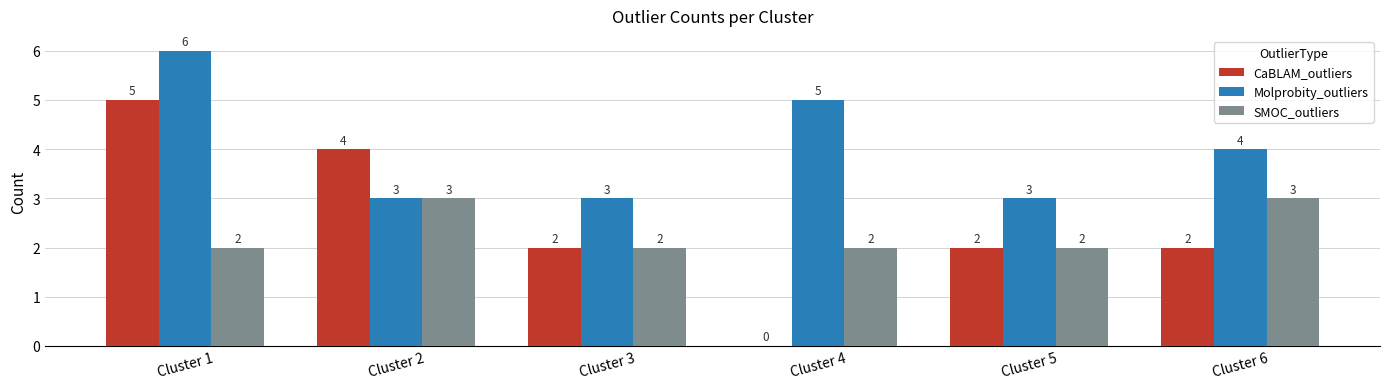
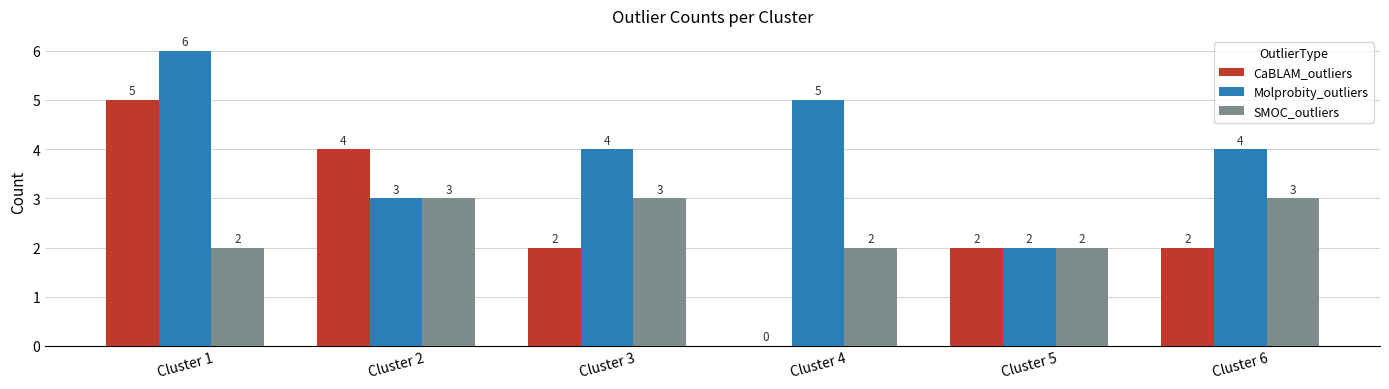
  {
    "CaBLAM_outliers": {
      "Cluster 1": 5,
      "Cluster 2": 4,
      "Cluster 3": 2,
      "Cluster 4": 0,
      "Cluster 5": 2,
      "Cluster 6": 2
    },
    "Molprobity_outliers": {
      "Cluster 1": 6,
      "Cluster 2": 3,
-     "Cluster 3": 3,
+     "Cluster 3": 4,
      "Cluster 4": 5,
-     "Cluster 5": 3,
+     "Cluster 5": 2,
      "Cluster 6": 4
    },
    "SMOC_outliers": {
      "Cluster 1": 2,
      "Cluster 2": 3,
-     "Cluster 3": 2,
+     "Cluster 3": 3,
      "Cluster 4": 2,
      "Cluster 5": 2,
      "Cluster 6": 3
    }
  }
